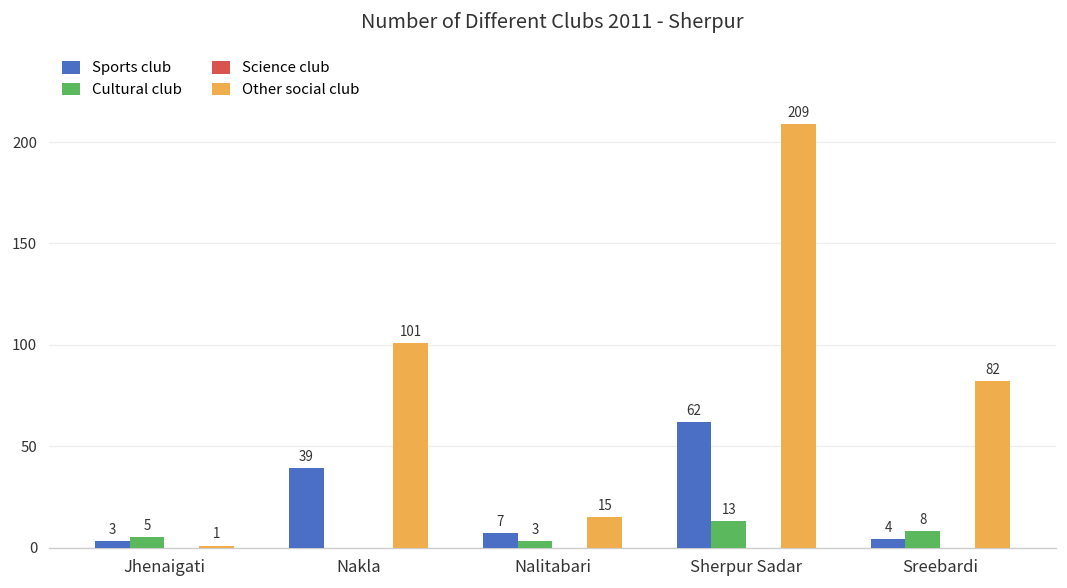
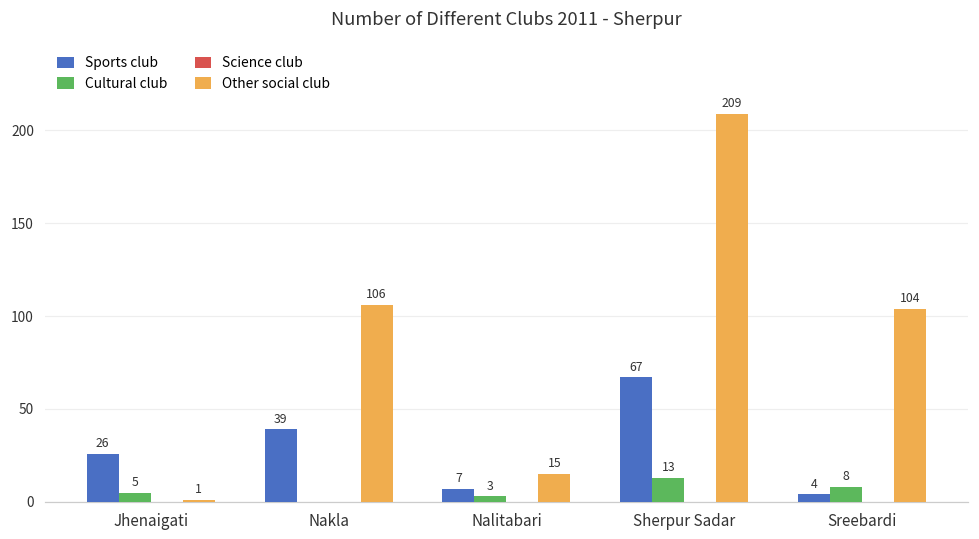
  {
    "Sports club": {
-     "Jhenaigati": 3,
+     "Jhenaigati": 26,
      "Nakla": 39,
      "Nalitabari": 7,
-     "Sherpur Sadar": 62,
+     "Sherpur Sadar": 67,
      "Sreebardi": 4
    },
    "Cultural club": {
      "Jhenaigati": 5,
      "Nalitabari": 3,
      "Sherpur Sadar": 13,
      "Sreebardi": 8
    },
    "Science club": {
      "Jhenaigati": 0,
      "Nakla": 0,
      "Nalitabari": 0,
      "Sherpur Sadar": 0,
      "Sreebardi": 0
    },
    "Other social club": {
      "Jhenaigati": 1,
-     "Nakla": 101,
+     "Nakla": 106,
      "Nalitabari": 15,
      "Sherpur Sadar": 209,
-     "Sreebardi": 82
+     "Sreebardi": 104
    }
  }
